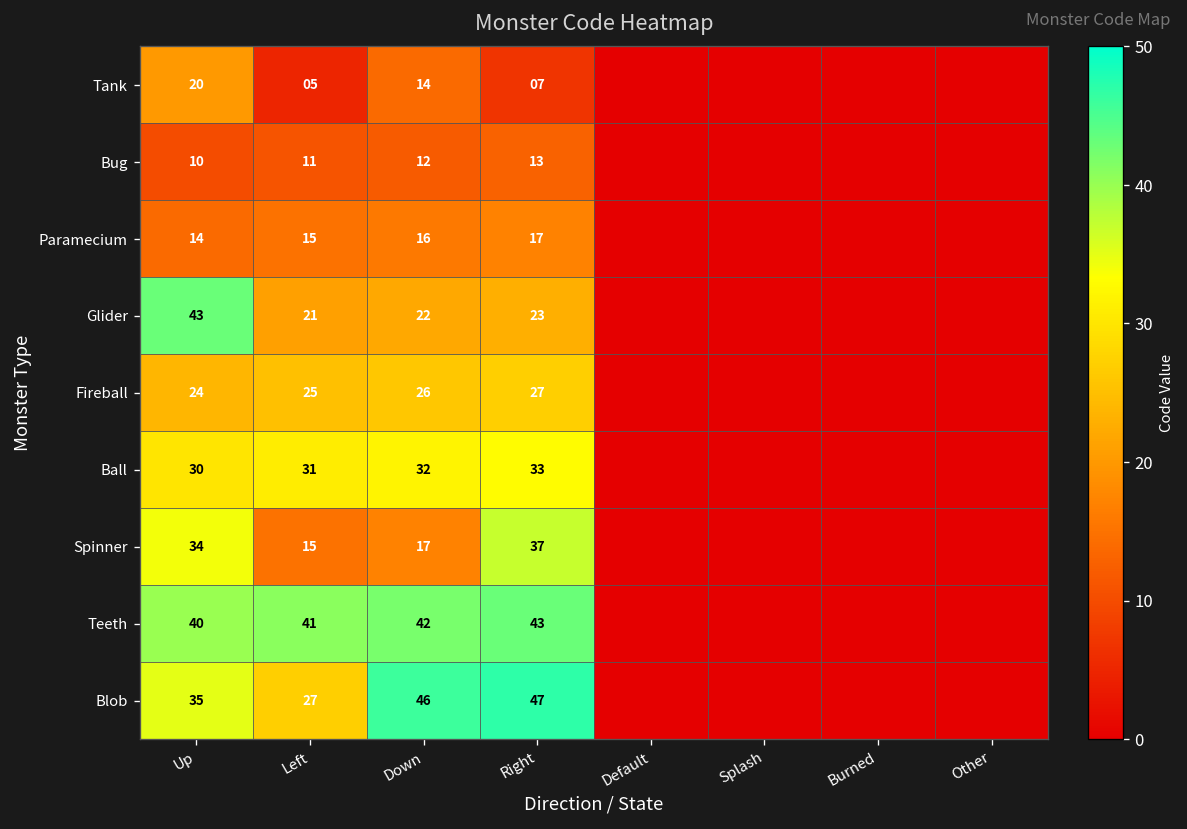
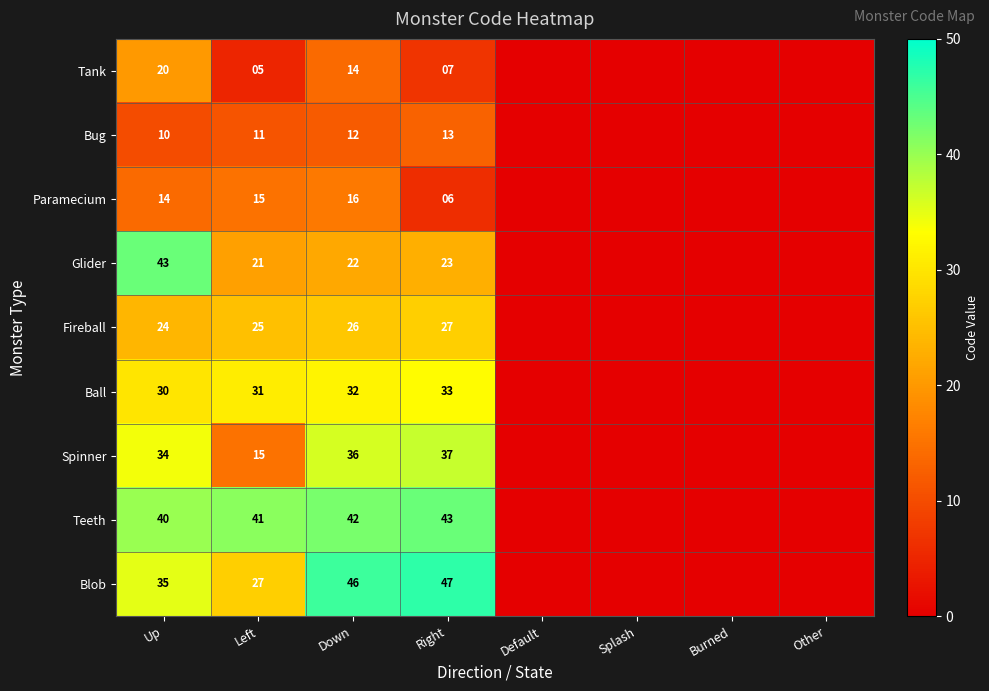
  {
    "Tank": {
      "Up": "20",
      "Left": "05",
      "Down": "14",
      "Right": "07"
    },
    "Bug": {
      "Up": "10",
      "Left": "11",
      "Down": "12",
      "Right": "13"
    },
    "Paramecium": {
      "Up": "14",
      "Left": "15",
      "Down": "16",
-     "Right": "17"
+     "Right": "06"
    },
    "Glider": {
      "Up": "43",
      "Left": "21",
      "Down": "22",
      "Right": "23"
    },
    "Fireball": {
      "Up": "24",
      "Left": "25",
      "Down": "26",
      "Right": "27"
    },
    "Ball": {
      "Up": "30",
      "Left": "31",
      "Down": "32",
      "Right": "33"
    },
    "Spinner": {
      "Up": "34",
      "Left": "15",
-     "Down": "17",
+     "Down": "36",
      "Right": "37"
    },
    "Teeth": {
      "Up": "40",
      "Left": "41",
      "Down": "42",
      "Right": "43"
    },
    "Blob": {
      "Up": "35",
      "Left": "27",
      "Down": "46",
      "Right": "47"
    }
  }
